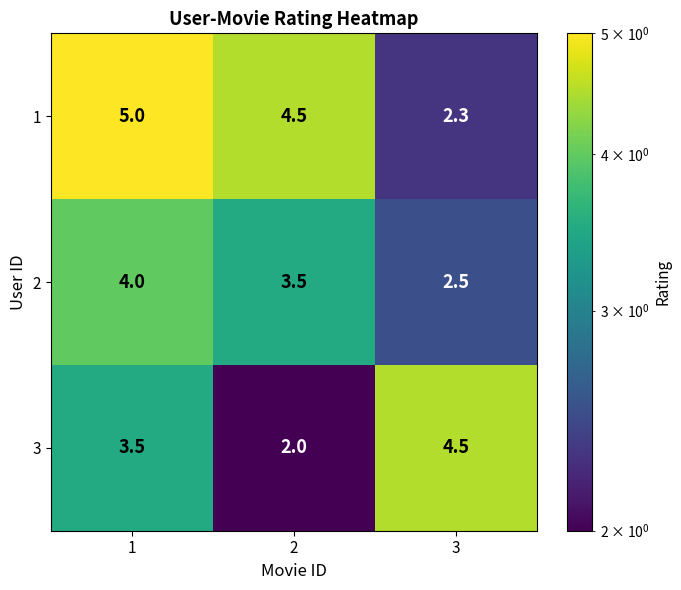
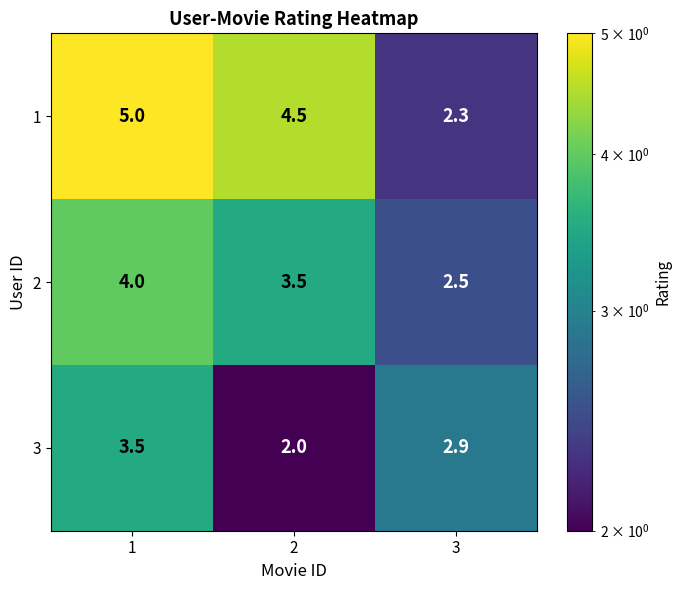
  {
    "1": {
      "1": 5.0,
      "2": 4.5,
      "3": 2.3
    },
    "2": {
      "1": 4.0,
      "2": 3.5,
      "3": 2.5
    },
    "3": {
      "1": 3.5,
      "2": 2.0,
-     "3": 4.5
+     "3": 2.9
    }
  }
